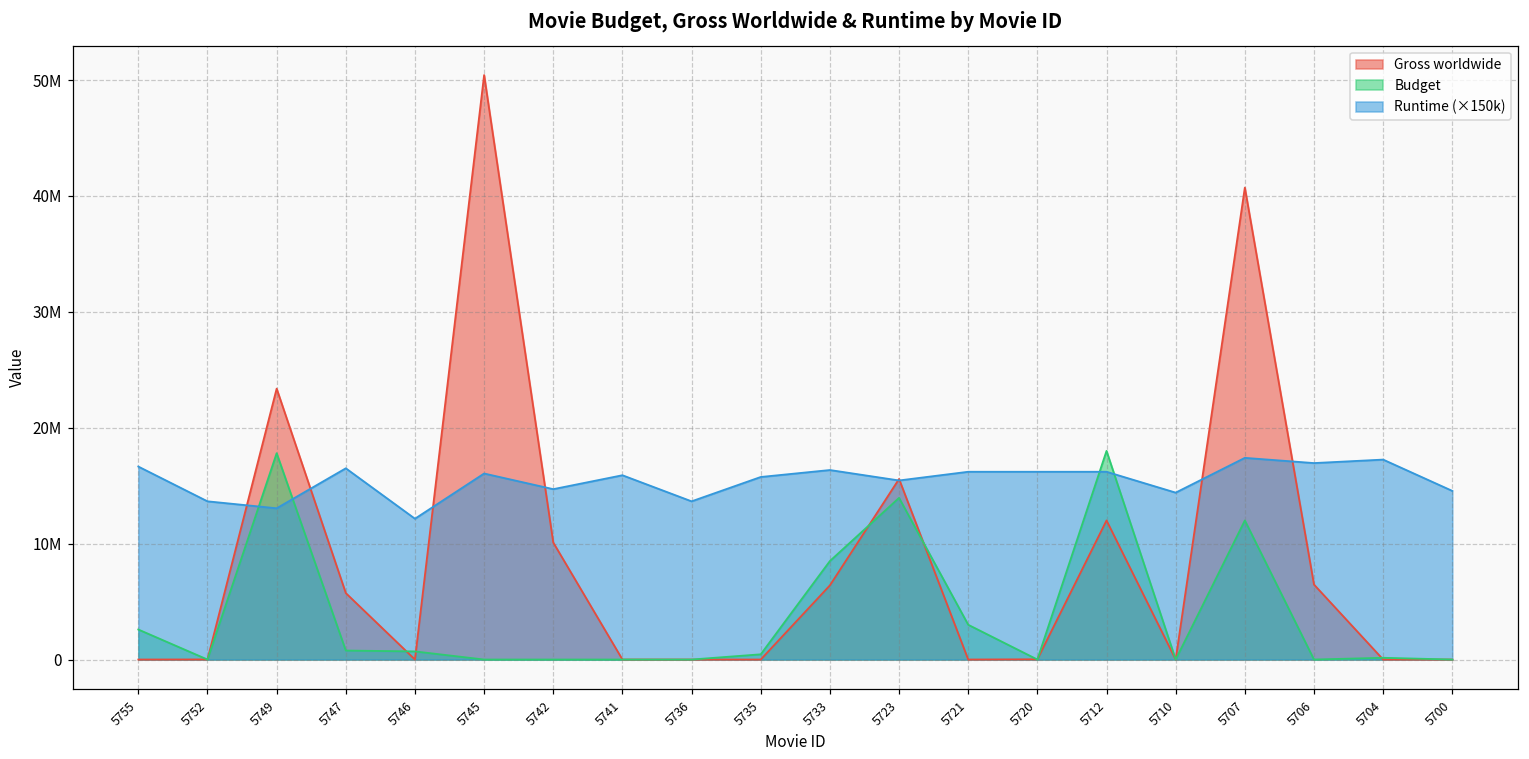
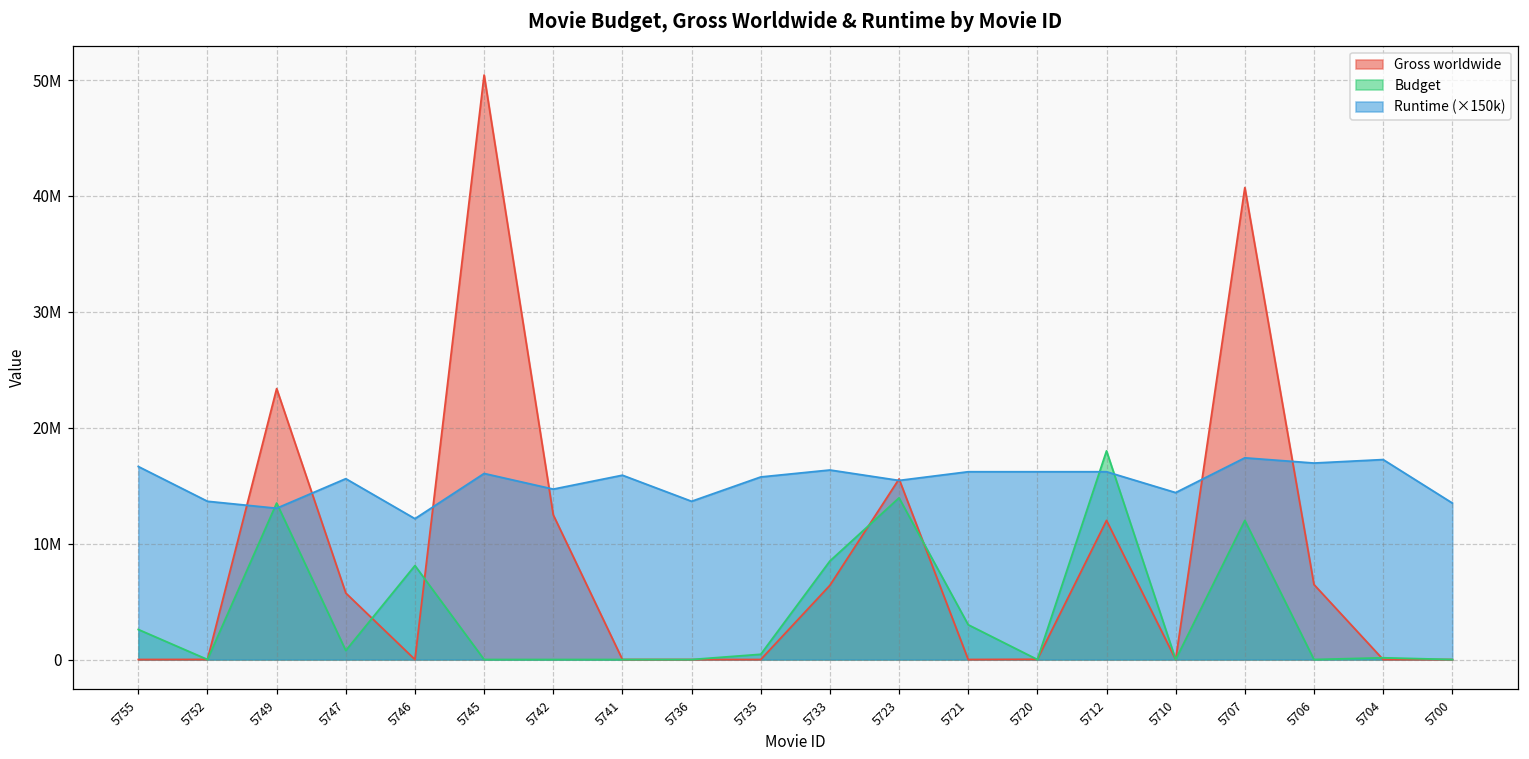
  {
    "Gross worldwide": {
      "5755": 0,
      "5749": 23400000,
      "5747": 5700000,
      "5746": 0,
      "5745": 50400000,
-     "5742": 10100000,
+     "5742": 12500000,
      "5735": 0,
      "5733": 6400000,
      "5721": 0,
      "5712": 12000000,
      "5707": 40700000,
      "5706": 6500000
    },
    "Budget": {
      "5755": 2600000,
-     "5749": 17800000,
+     "5749": 13500000,
      "5747": 800000,
-     "5746": 700000,
+     "5746": 8100000,
      "5745": 0,
      "5742": 0,
      "5735": 500000,
      "5733": 8500000,
      "5723": 13900000,
      "5721": 3000000,
      "5712": 18000000,
      "5707": 12000000,
      "5706": 0
    },
    "Runtime (×150k)": {
      "5755": 16700000,
      "5752": 13700000,
      "5749": 13100000,
-     "5747": 16500000,
+     "5747": 15600000,
      "5746": 12200000,
      "5745": 16100000,
      "5742": 14700000,
      "5741": 15900000,
      "5736": 13700000,
      "5735": 15800000,
      "5733": 16400000,
      "5721": 16200000,
      "5720": 16200000,
      "5712": 16200000,
      "5710": 14400000,
      "5707": 17400000,
      "5706": 17000000,
      "5704": 17300000,
-     "5700": 14600000
+     "5700": 13500000
    }
  }
